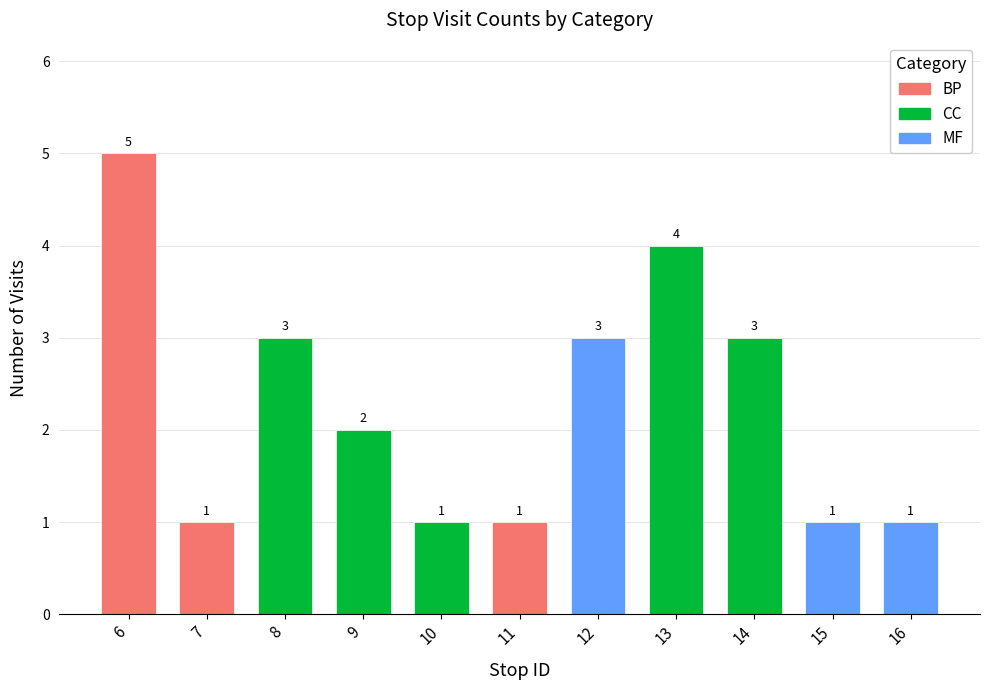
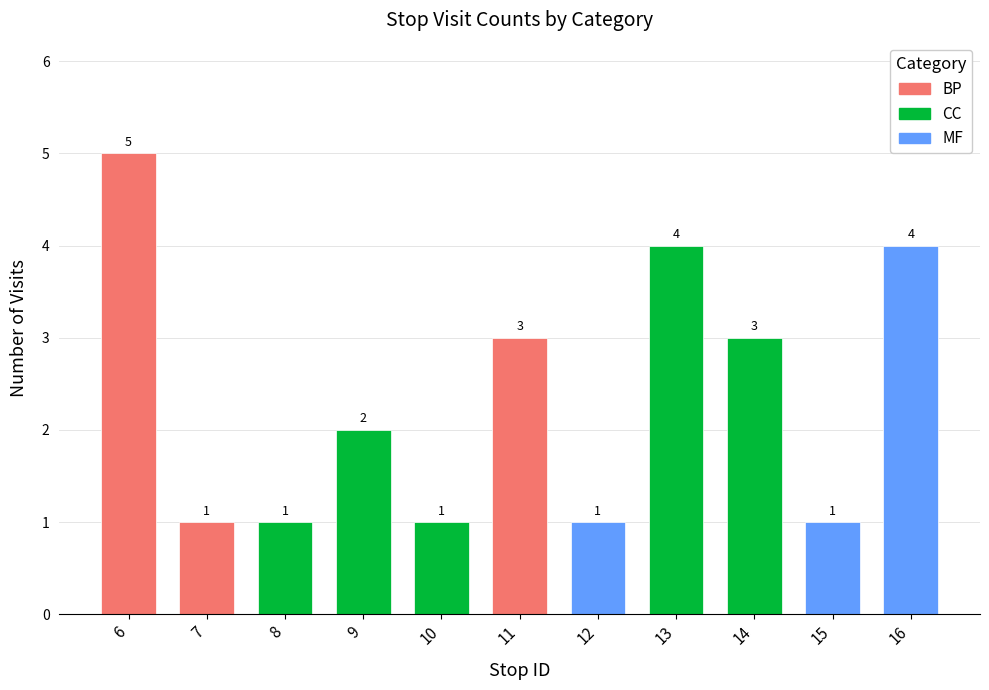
  {
    "6": 5,
    "7": 1,
-   "8": 3,
+   "8": 1,
    "9": 2,
    "10": 1,
-   "11": 1,
-   "12": 3,
+   "11": 3,
+   "12": 1,
    "13": 4,
    "14": 3,
    "15": 1,
-   "16": 1
+   "16": 4
  }
